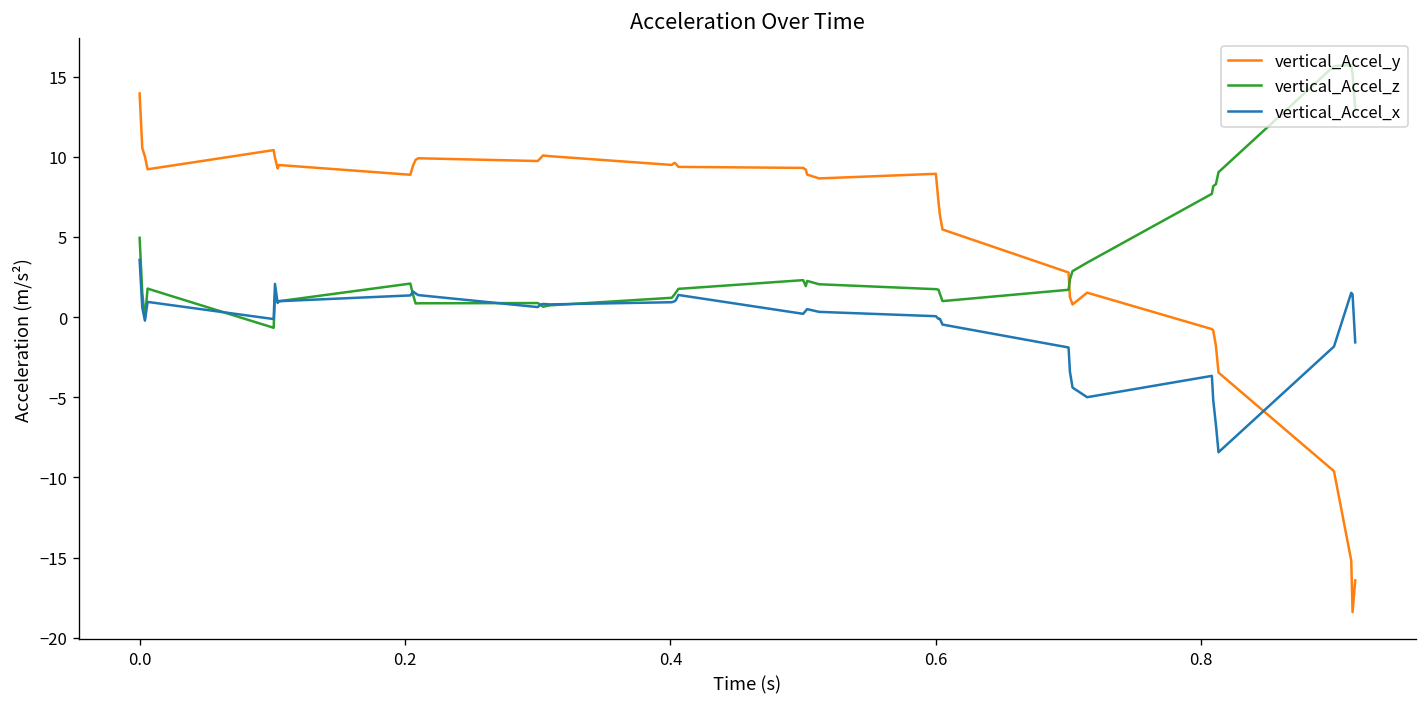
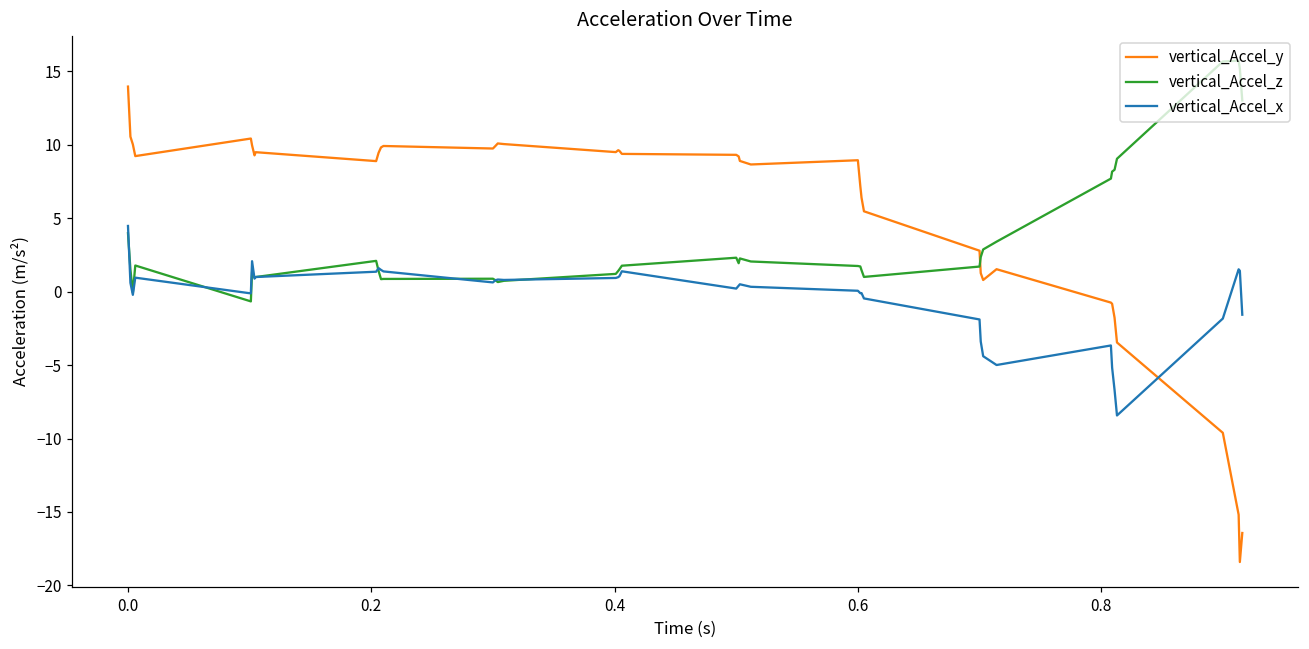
  {
    "vertical_Accel_y": {
      "0.0": 13.9,
      "0.6": 8.9
    },
    "vertical_Accel_z": {
-     "0.0": 4.9,
+     "0.0": 4.0,
      "0.6": 1.7
    },
    "vertical_Accel_x": {
-     "0.0": 3.6,
+     "0.0": 4.5,
      "0.6": 0.1
    }
  }
